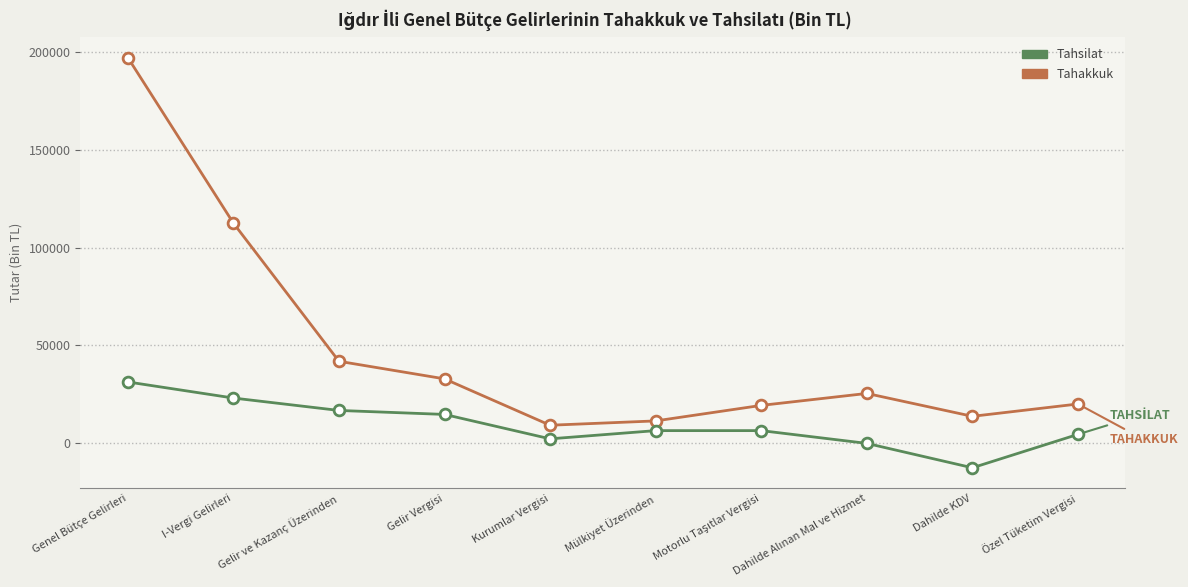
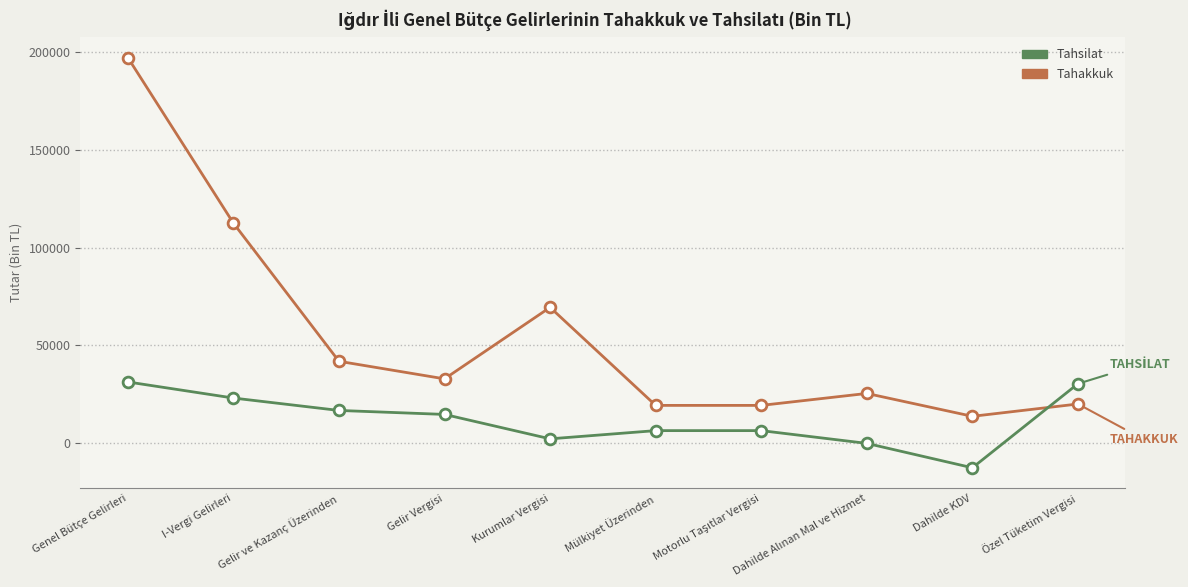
  {
    "Tahakkuk": {
      "Genel Bütçe Gelirleri": 197000,
      "I-Vergi Gelirleri": 113000,
      "Gelir ve Kazanç Üzerinden": 42000,
      "Gelir Vergisi": 33000,
-     "Kurumlar Vergisi": 9000,
-     "Mülkiyet Üzerinden": 11000,
+     "Kurumlar Vergisi": 69000,
+     "Mülkiyet Üzerinden": 19000,
      "Motorlu Taşıtlar Vergisi": 19000,
      "Dahilde Alınan Mal ve Hizmet": 25000,
      "Dahilde KDV": 14000,
      "Özel Tüketim Vergisi": 20000
    },
    "Tahsilat": {
      "Genel Bütçe Gelirleri": 31000,
      "I-Vergi Gelirleri": 23000,
      "Gelir ve Kazanç Üzerinden": 17000,
      "Gelir Vergisi": 15000,
      "Kurumlar Vergisi": 2000,
      "Mülkiyet Üzerinden": 6000,
      "Motorlu Taşıtlar Vergisi": 6000,
      "Dahilde Alınan Mal ve Hizmet": 0,
      "Dahilde KDV": -13000,
-     "Özel Tüketim Vergisi": 4000
+     "Özel Tüketim Vergisi": 30000
    }
  }
